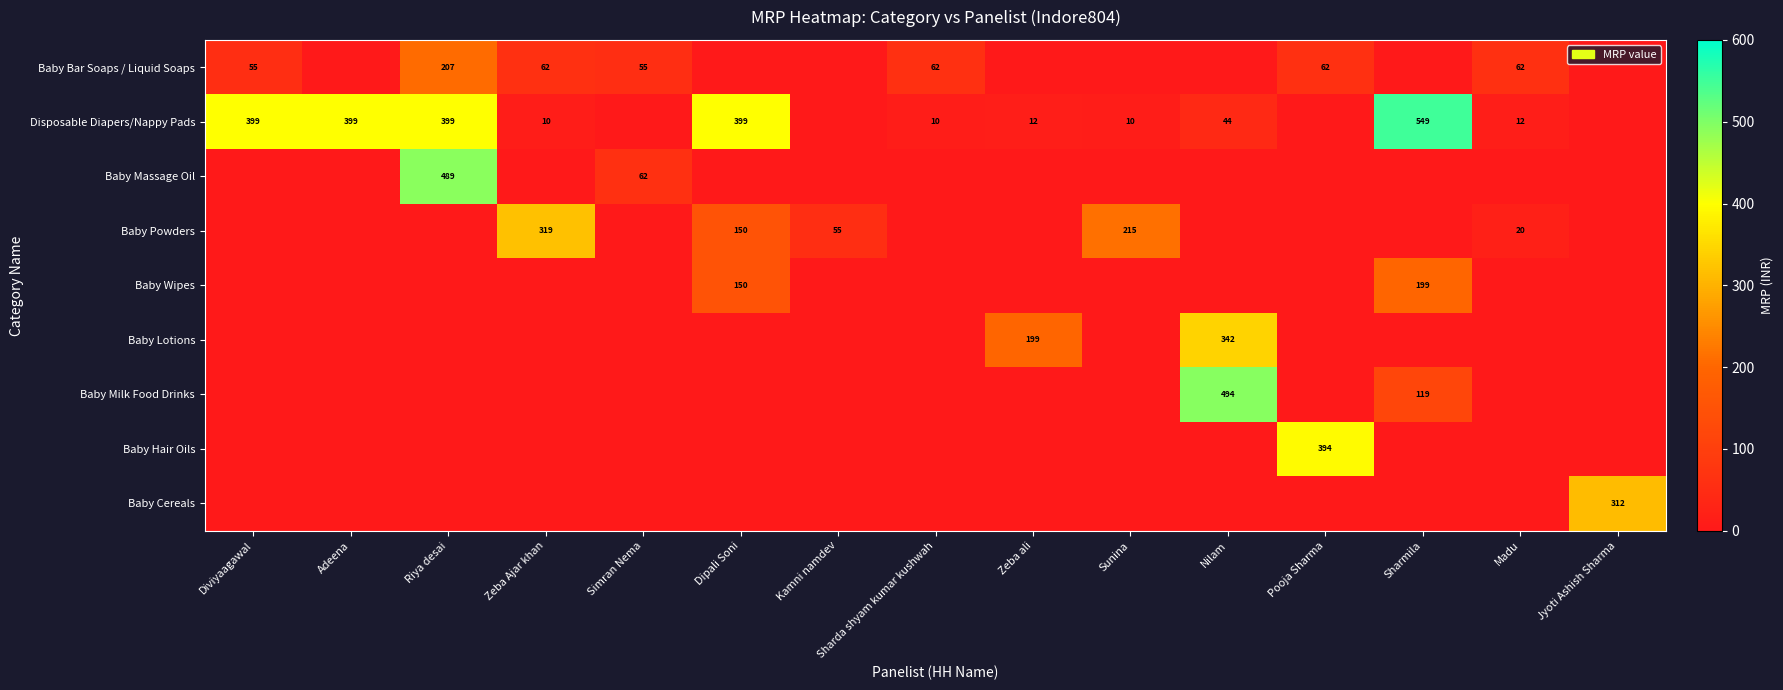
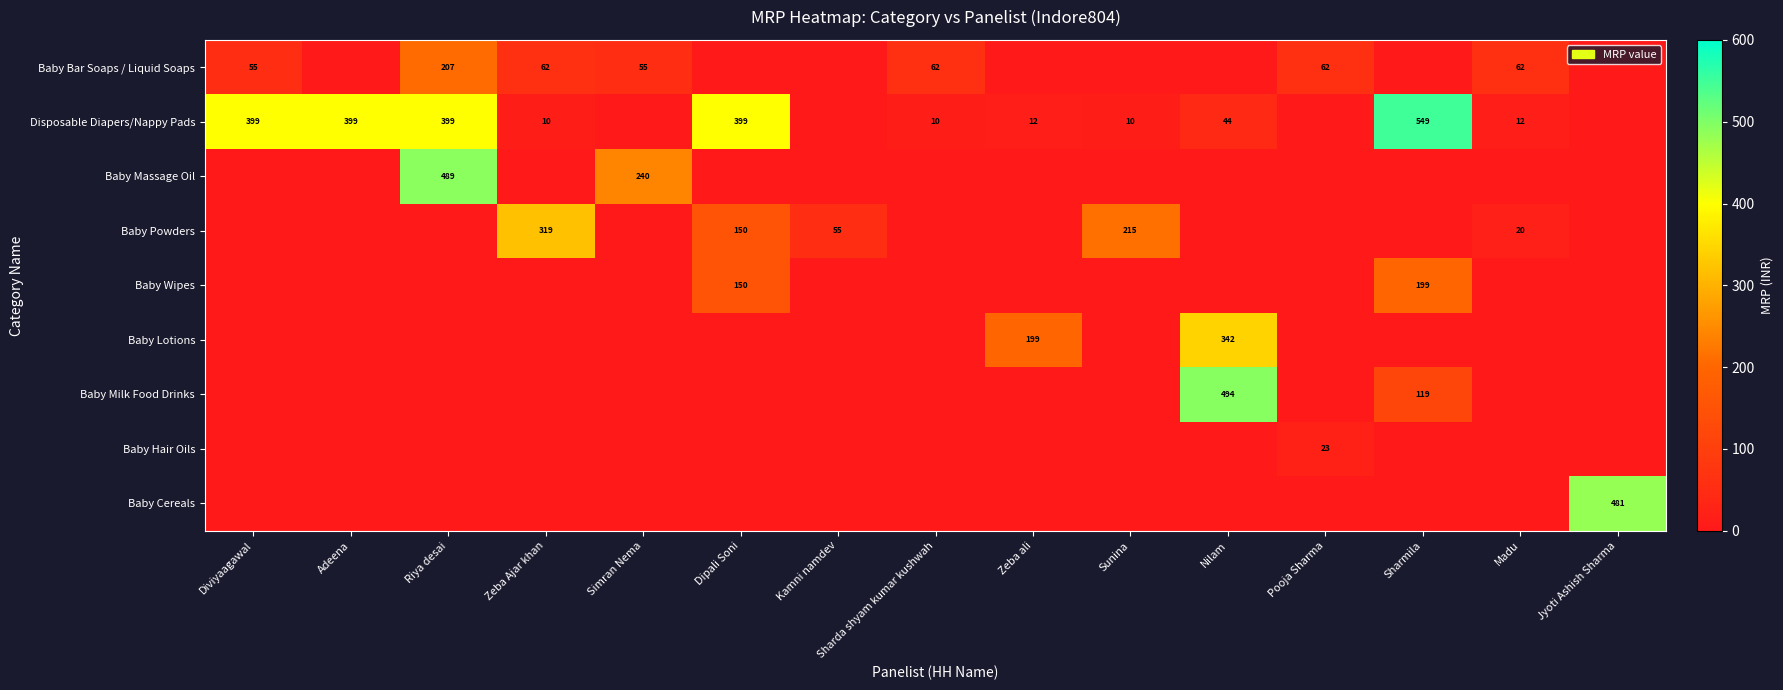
  {
    "Baby Bar Soaps / Liquid Soaps": {
      "Diviyaagawal": 55,
      "Riya desai": 207,
      "Zeba Ajar khan": 62,
      "Simran Nema": 55,
      "Sharda shyam kumar kushwah": 62,
      "Pooja Sharma": 62,
      "Madu": 62
    },
    "Disposable Diapers/Nappy Pads": {
      "Diviyaagawal": 399,
      "Adeena": 399,
      "Riya desai": 399,
      "Zeba Ajar khan": 10,
      "Dipali Soni": 399,
      "Sharda shyam kumar kushwah": 10,
      "Zeba ali": 12,
      "Sunina": 10,
      "Nilam": 44,
      "Sharmila": 549,
      "Madu": 12
    },
    "Baby Massage Oil": {
      "Riya desai": 489,
-     "Simran Nema": 62
+     "Simran Nema": 240
    },
    "Baby Powders": {
      "Zeba Ajar khan": 319,
      "Dipali Soni": 150,
      "Kamni namdev": 55,
      "Sunina": 215,
      "Madu": 20
    },
    "Baby Wipes": {
      "Dipali Soni": 150,
      "Sharmila": 199
    },
    "Baby Lotions": {
      "Zeba ali": 199,
      "Nilam": 342
    },
    "Baby Milk Food Drinks": {
      "Nilam": 494,
      "Sharmila": 119
    },
    "Baby Hair Oils": {
-     "Pooja Sharma": 394
+     "Pooja Sharma": 23
    },
    "Baby Cereals": {
-     "Jyoti Ashish Sharma": 312
+     "Jyoti Ashish Sharma": 481
    }
  }
